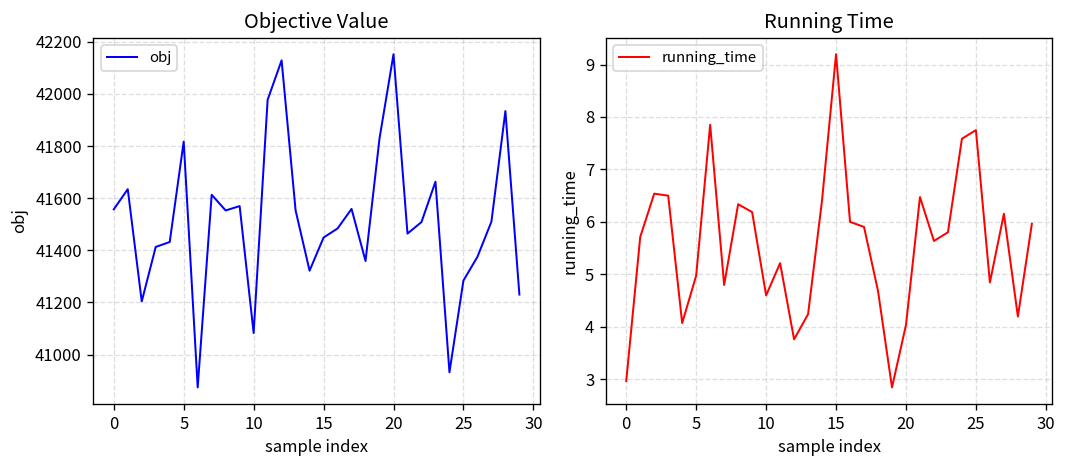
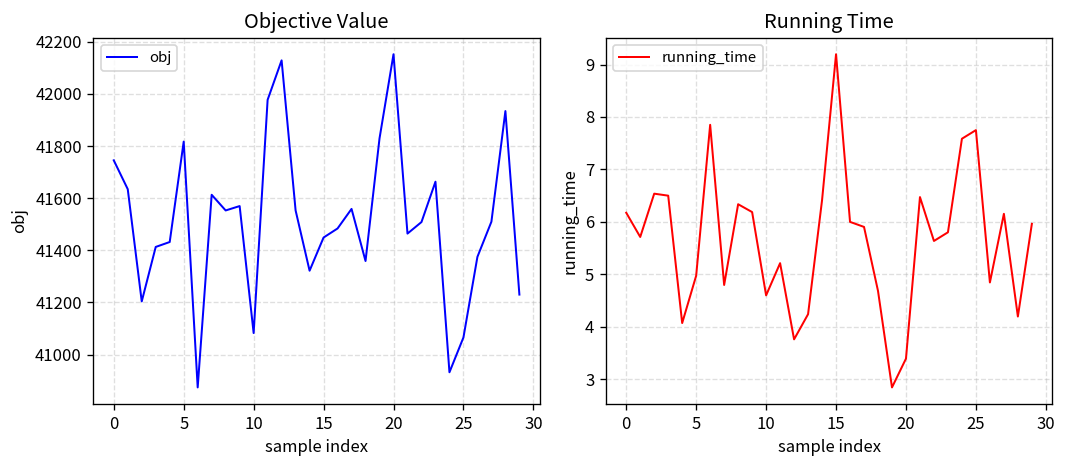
  {
    "Objective Value": {
-     "0": 41560,
+     "0": 41750,
      "5": 41820,
      "10": 41080,
      "15": 41450,
      "20": 42150,
-     "25": 41280
+     "25": 41070
    },
    "Running Time": {
-     "0": 3.0,
+     "0": 6.2,
      "5": 5.0,
      "10": 4.6,
      "15": 9.2,
-     "20": 4.0,
+     "20": 3.4,
      "25": 7.7
    }
  }
